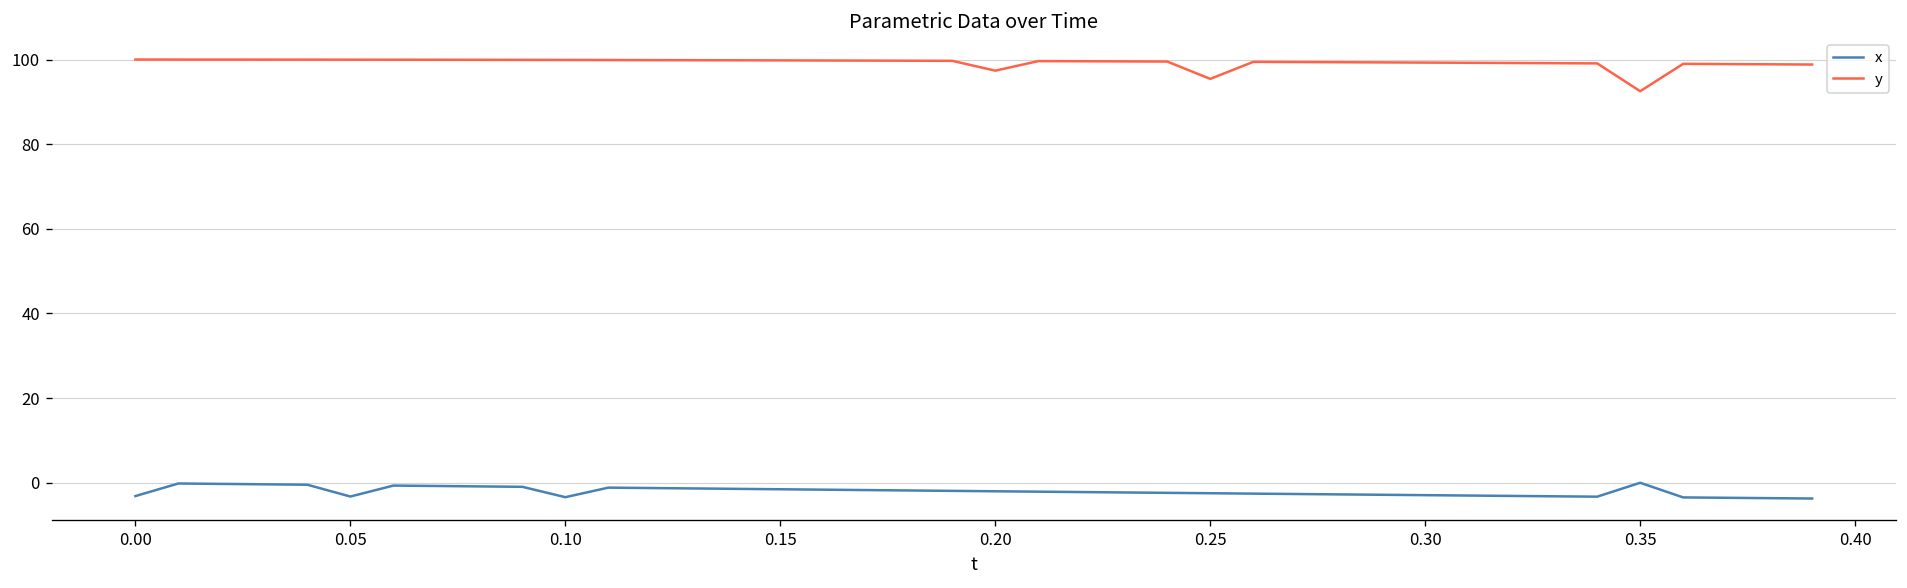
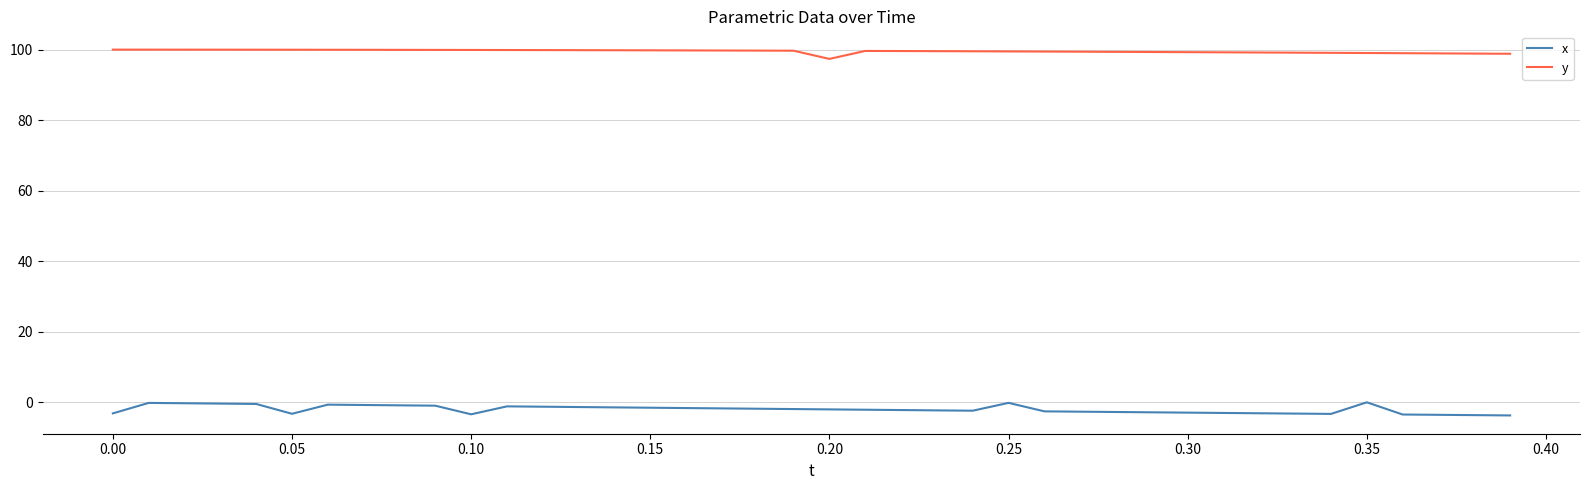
  {
    "x": {
      "0.00": -3,
      "0.05": -3,
      "0.10": -3,
      "0.15": -2,
      "0.20": -2,
-     "0.25": -3,
+     "0.25": 0,
      "0.30": -3,
      "0.35": 0
    },
    "y": {
      "0.00": 100,
      "0.05": 100,
      "0.10": 100,
      "0.15": 100,
      "0.20": 97,
-     "0.25": 95,
+     "0.25": 99,
      "0.30": 99,
-     "0.35": 93
+     "0.35": 99
    }
  }
